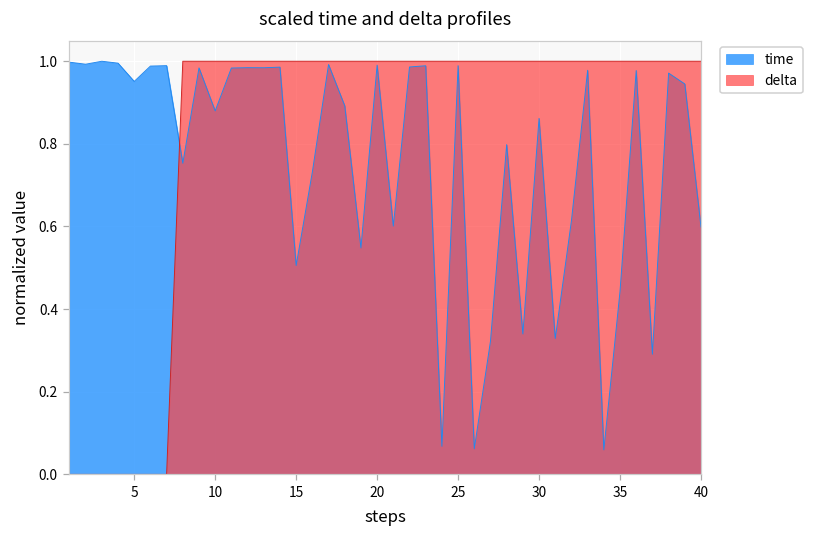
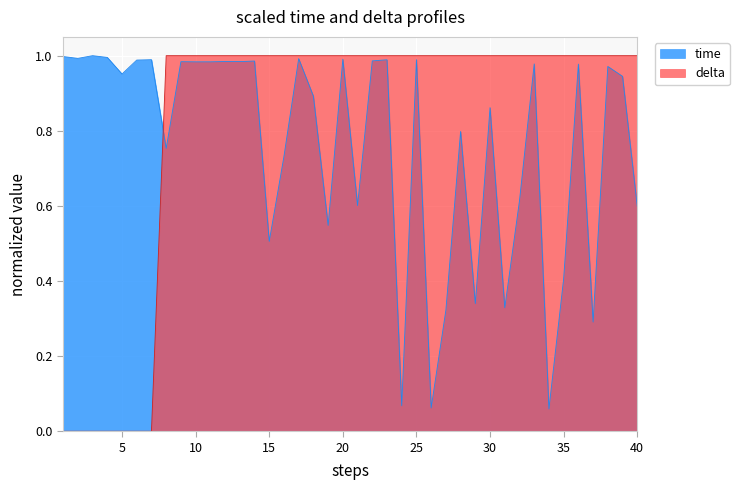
  {
    "time": {
      "5": 0.95,
-     "10": 0.88,
+     "10": 0.98,
      "15": 0.51,
      "20": 0.99,
      "25": 0.99,
      "30": 0.86,
-     "35": 0.44,
+     "35": 0.41,
      "40": 0.60
    },
    "delta": {
      "5": 0.00,
      "10": 1.00,
      "15": 1.00,
      "20": 1.00,
      "25": 1.00,
      "30": 1.00,
      "35": 1.00,
      "40": 1.00
    }
  }
